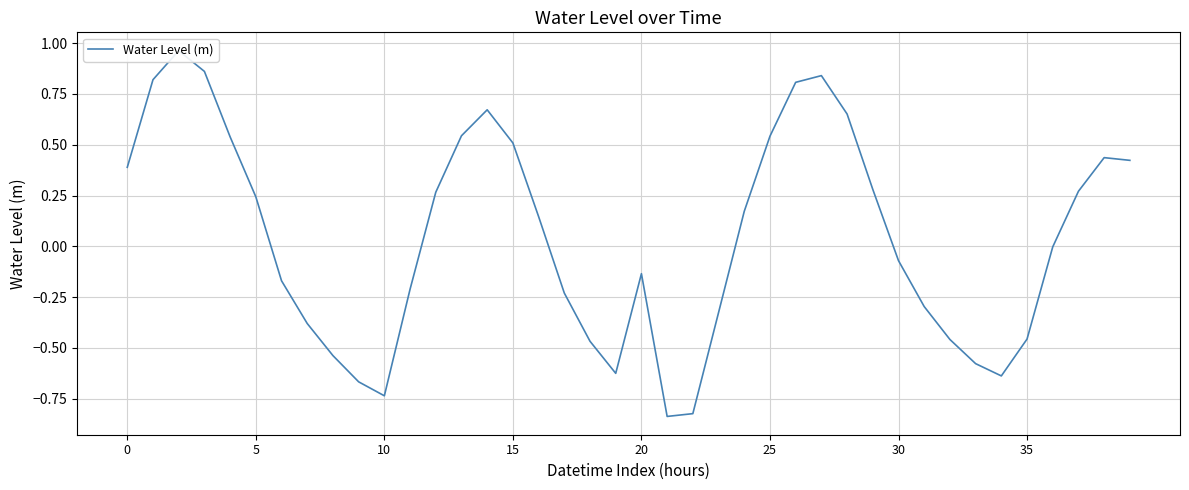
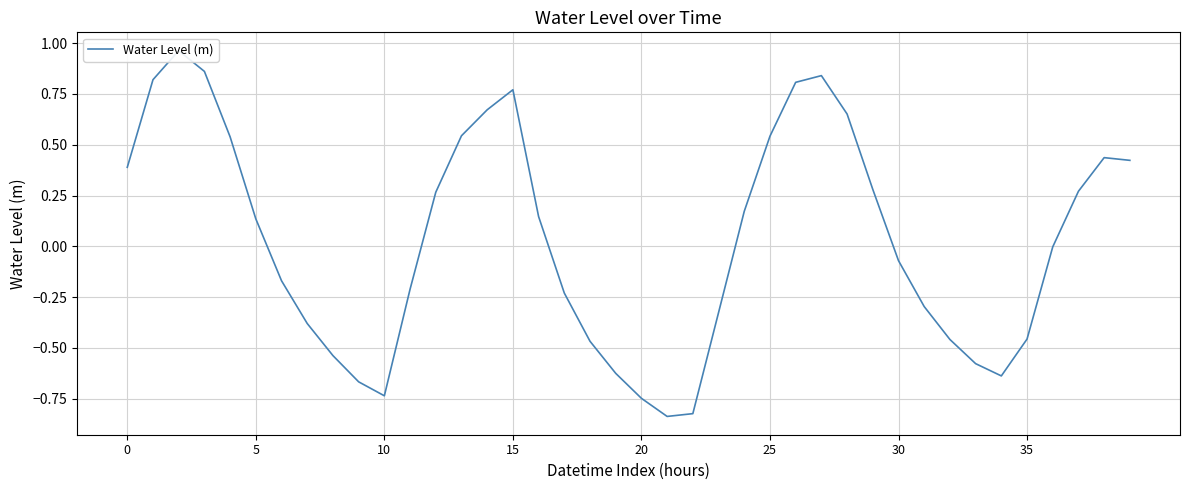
  {
    "0": 0.39,
-   "5": 0.24,
+   "5": 0.14,
    "10": -0.74,
-   "15": 0.51,
-   "20": -0.13,
+   "15": 0.77,
+   "20": -0.75,
    "25": 0.54,
    "30": -0.07,
    "35": -0.46
  }
